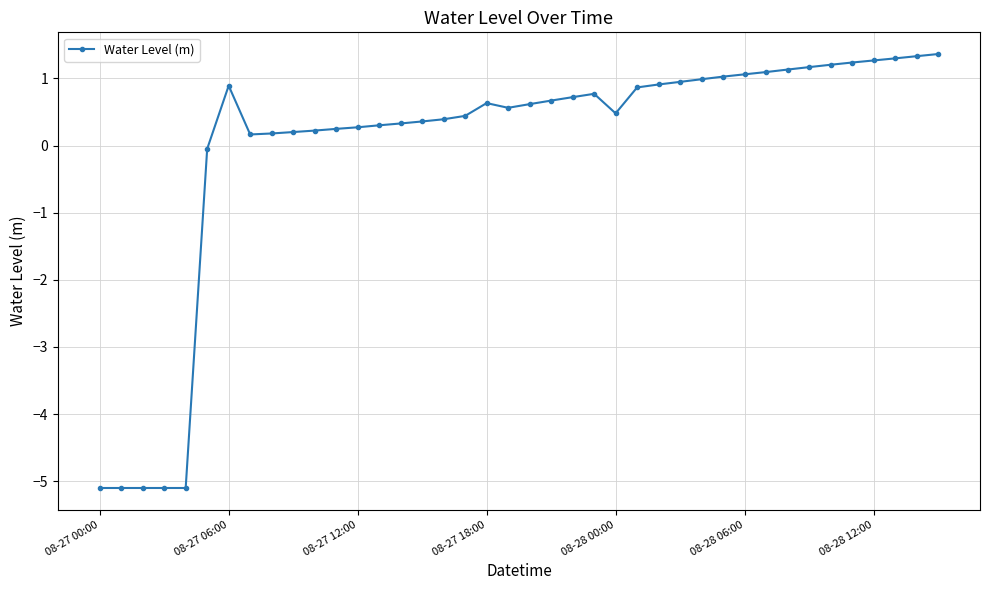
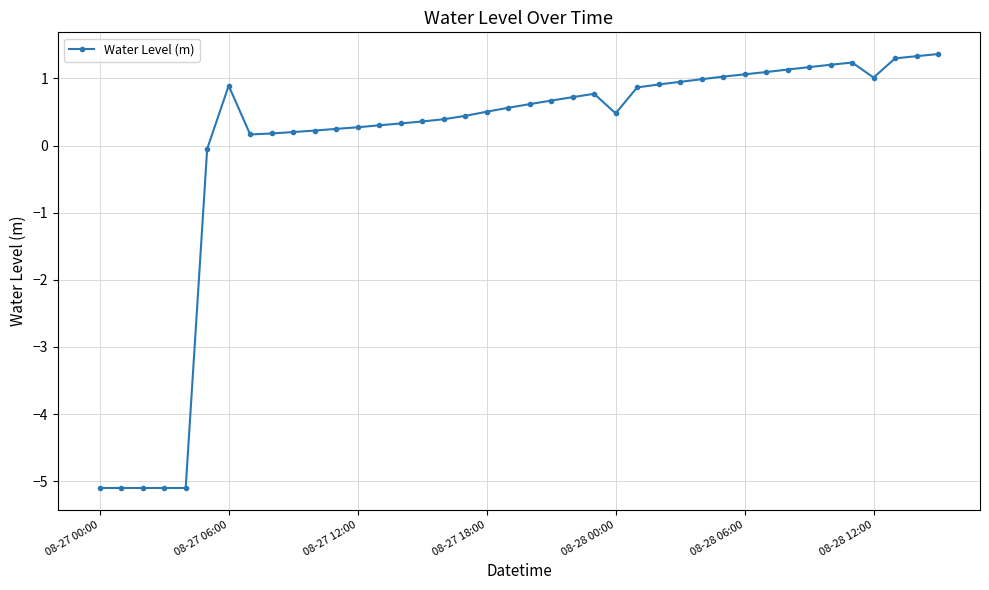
  {
    "08-27 00:00": -5.1,
    "08-27 06:00": 0.9,
    "08-27 12:00": 0.3,
-   "08-27 18:00": 0.6,
+   "08-27 18:00": 0.5,
    "08-28 00:00": 0.5,
    "08-28 06:00": 1.1,
-   "08-28 12:00": 1.3
+   "08-28 12:00": 1.0
  }
